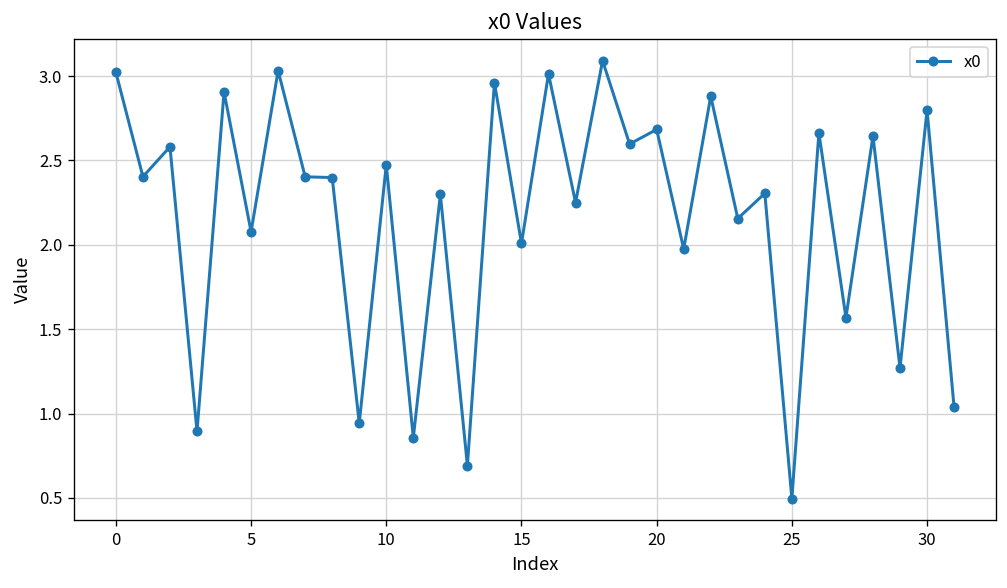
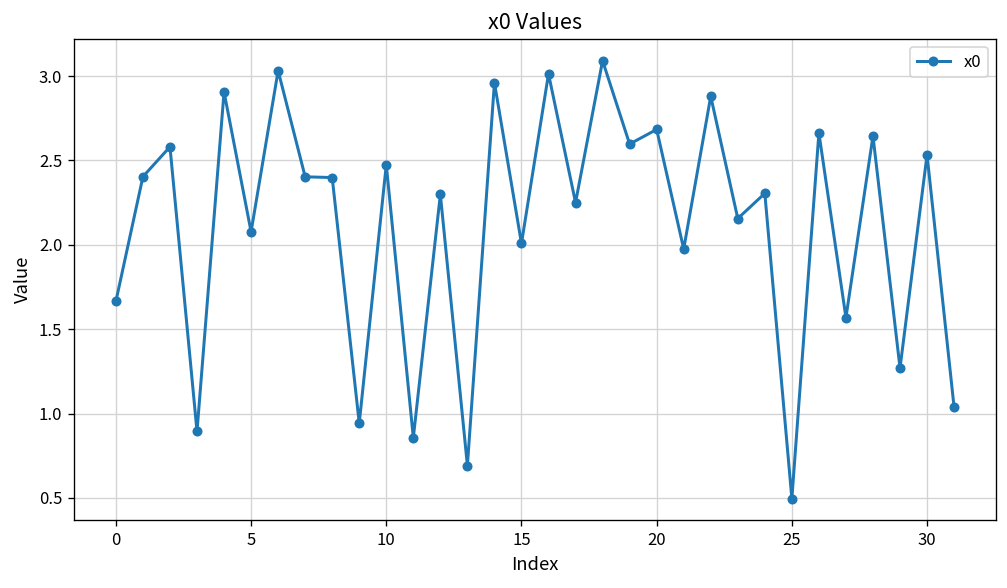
  {
-   "0": 3.02,
+   "0": 1.67,
    "5": 2.08,
    "10": 2.47,
    "15": 2.01,
    "20": 2.68,
    "25": 0.50,
-   "30": 2.80
+   "30": 2.53
  }
